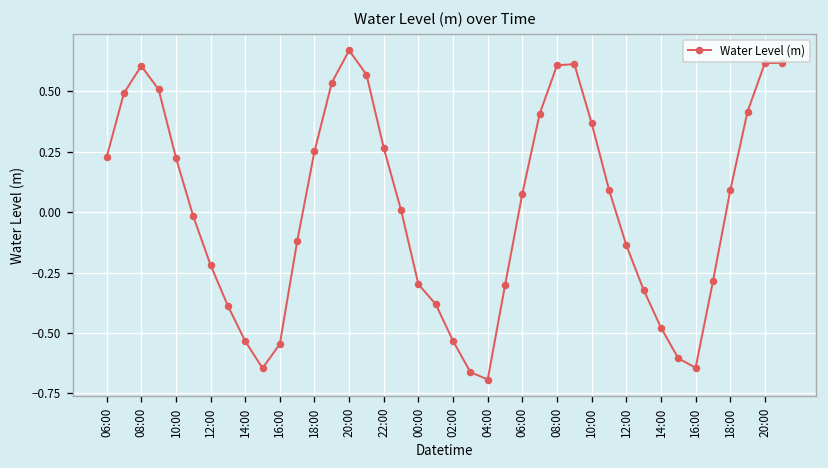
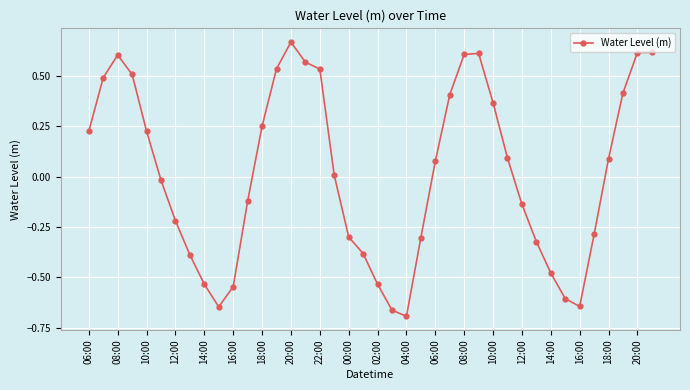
  {
-   "22:00": 0.26,
+   "22:00": 0.53,
    "00:00": -0.30,
    "02:00": -0.53,
    "04:00": -0.69
  }
